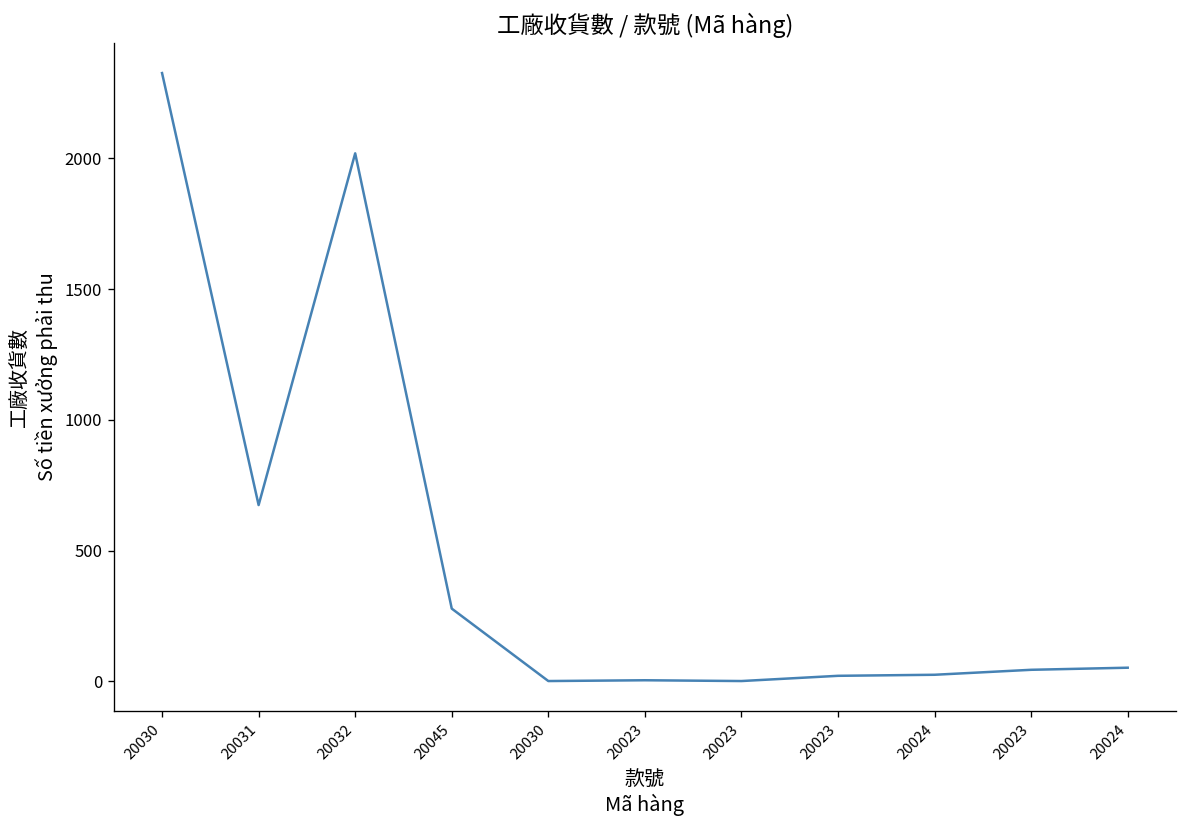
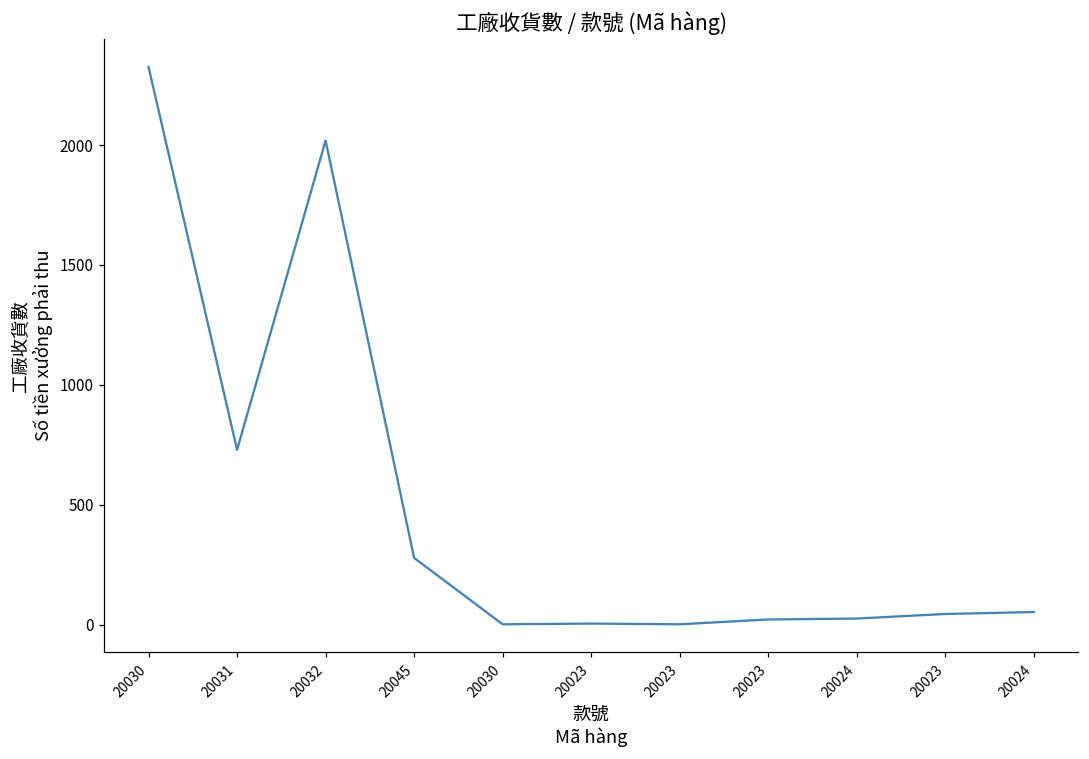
  {
-   "20031": 670,
+   "20031": 730,
    "20032": 2020,
    "20045": 280
  }
